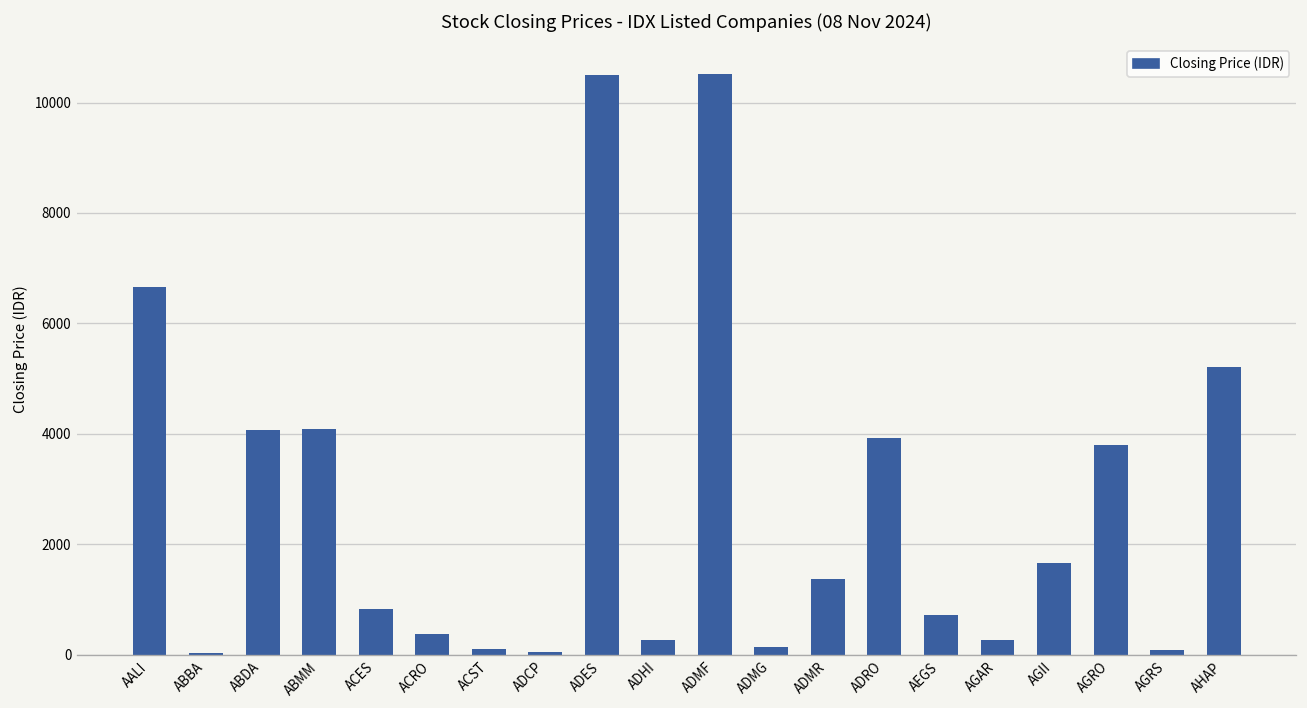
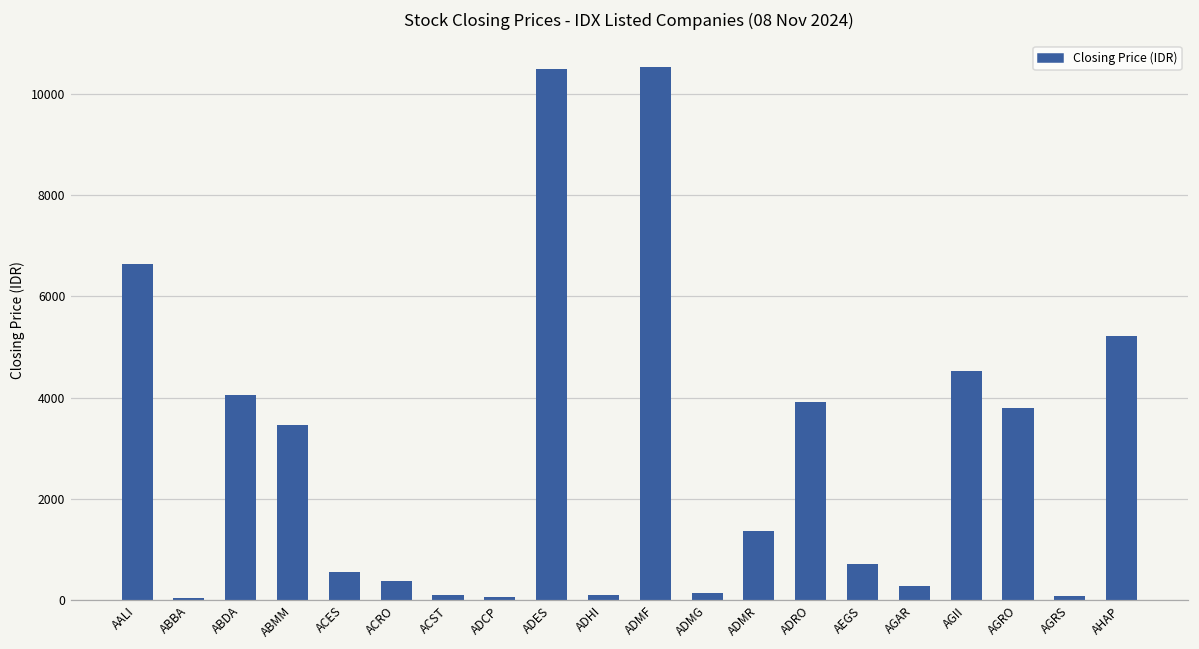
  {
    "AALI": 6700,
    "ABDA": 4100,
-   "ABMM": 4100,
-   "ACES": 800,
+   "ABMM": 3500,
+   "ACES": 600,
    "ACRO": 400,
    "ACST": 100,
    "ADES": 10500,
-   "ADHI": 300,
+   "ADHI": 100,
    "ADMF": 10500,
    "ADMG": 100,
    "ADMR": 1400,
    "ADRO": 3900,
    "AEGS": 700,
    "AGAR": 300,
-   "AGII": 1700,
+   "AGII": 4500,
    "AGRO": 3800,
    "AGRS": 100,
    "AHAP": 5200
  }
